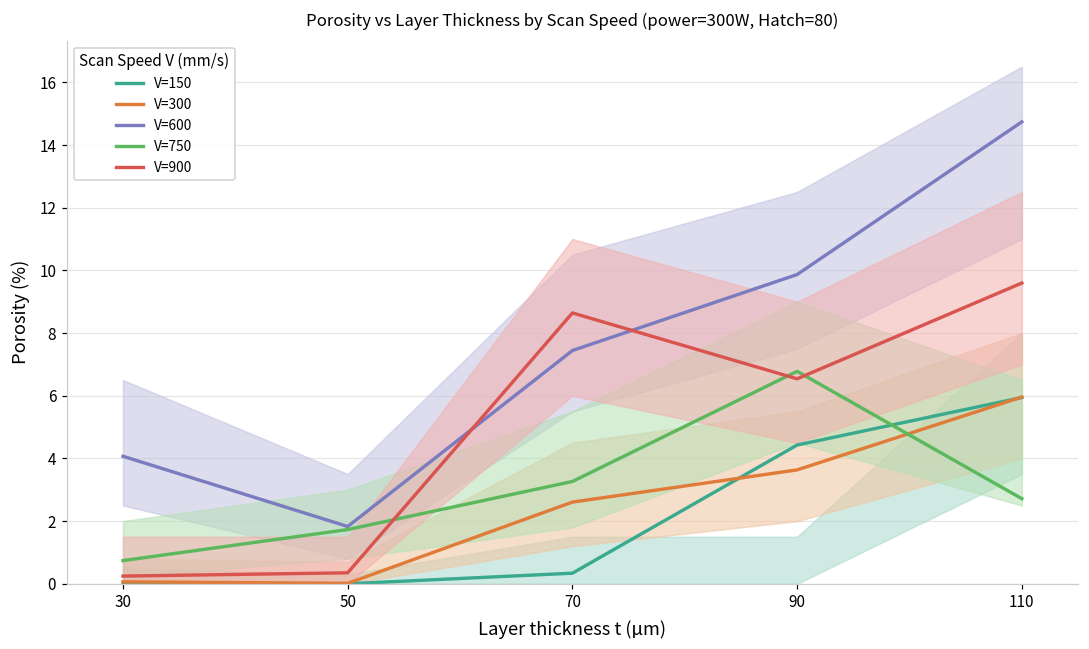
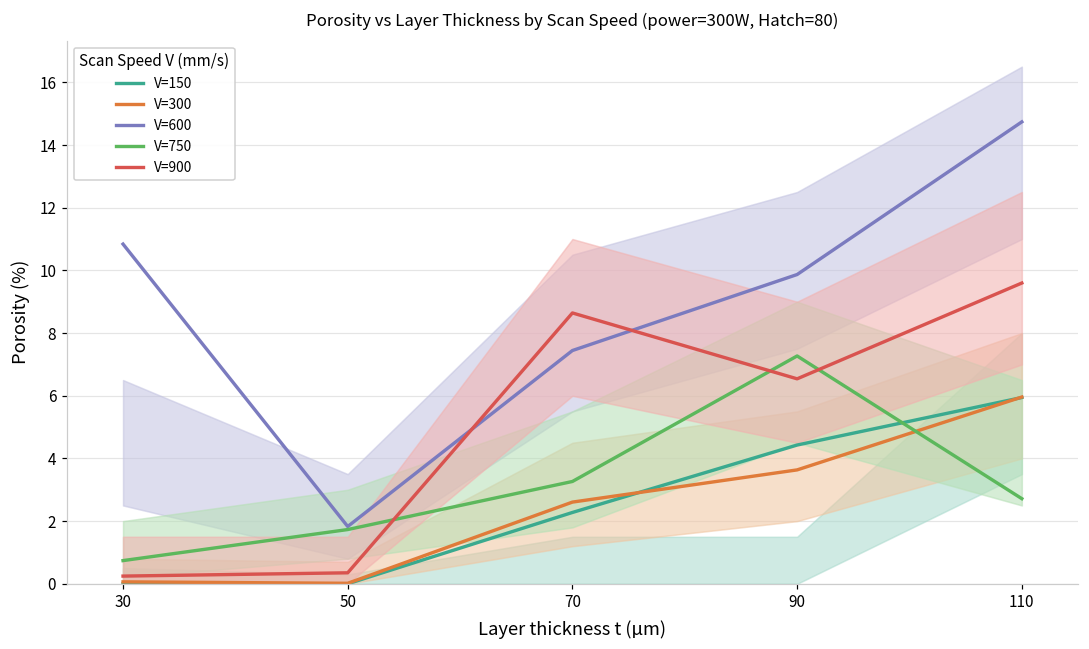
  {
    "V=150": {
-     "70": 0.3,
+     "70": 2.3,
      "90": 4.4
    },
    "V=600": {
-     "30": 4.1,
+     "30": 10.8,
      "50": 1.8,
      "70": 7.4,
      "90": 9.9,
      "110": 14.7
    },
    "V=750": {
      "50": 1.7,
      "70": 3.3,
-     "90": 6.8,
+     "90": 7.3,
      "110": 2.7
    }
  }
